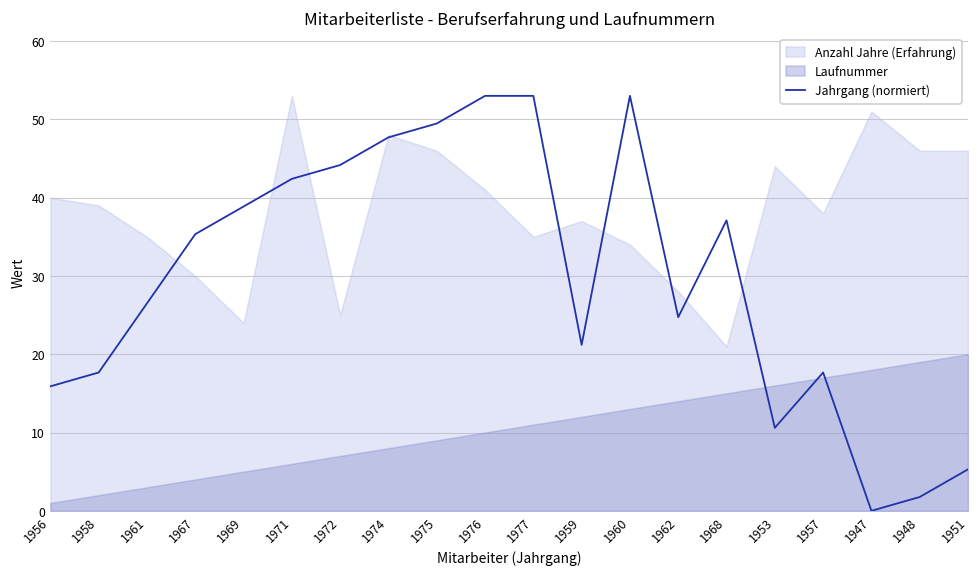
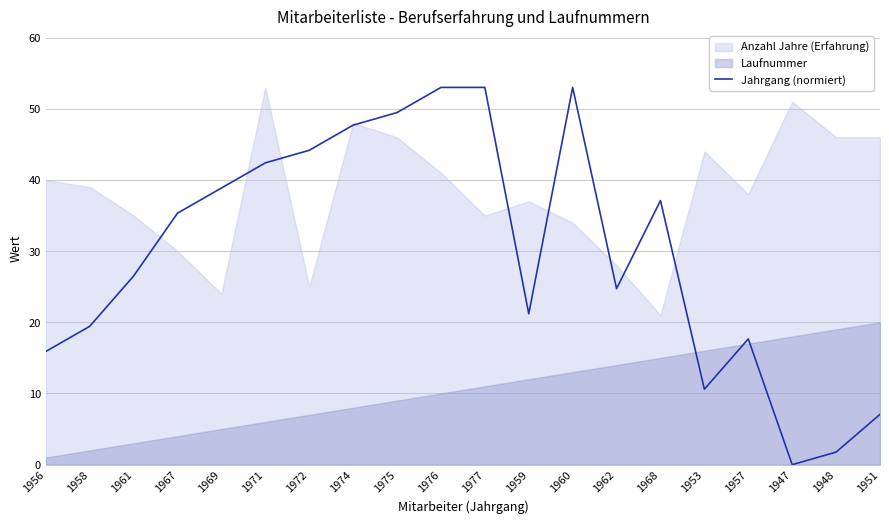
  {
    "Jahrgang (normiert)": {
      "1956": 16,
-     "1958": 18,
+     "1958": 19,
      "1961": 27,
      "1967": 35,
      "1969": 39,
      "1971": 42,
      "1972": 44,
      "1975": 49,
      "1976": 53,
      "1977": 53,
      "1959": 21,
      "1960": 53,
      "1962": 25,
      "1968": 37,
      "1953": 11,
      "1957": 18,
      "1947": 0,
      "1948": 2,
-     "1951": 5
+     "1951": 7
    }
  }
